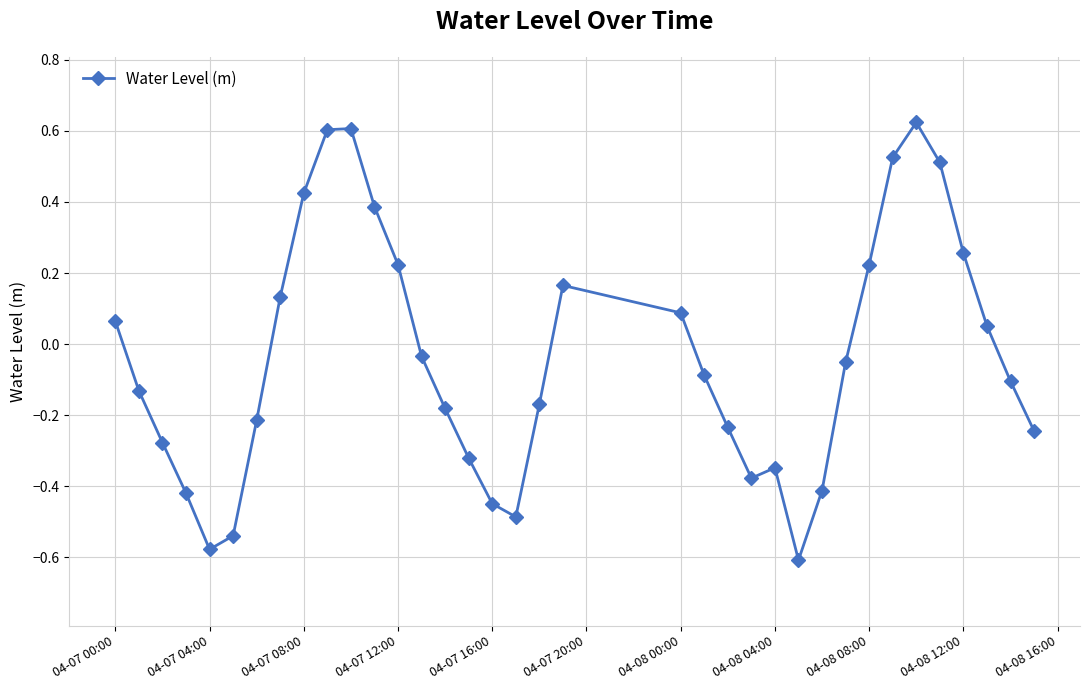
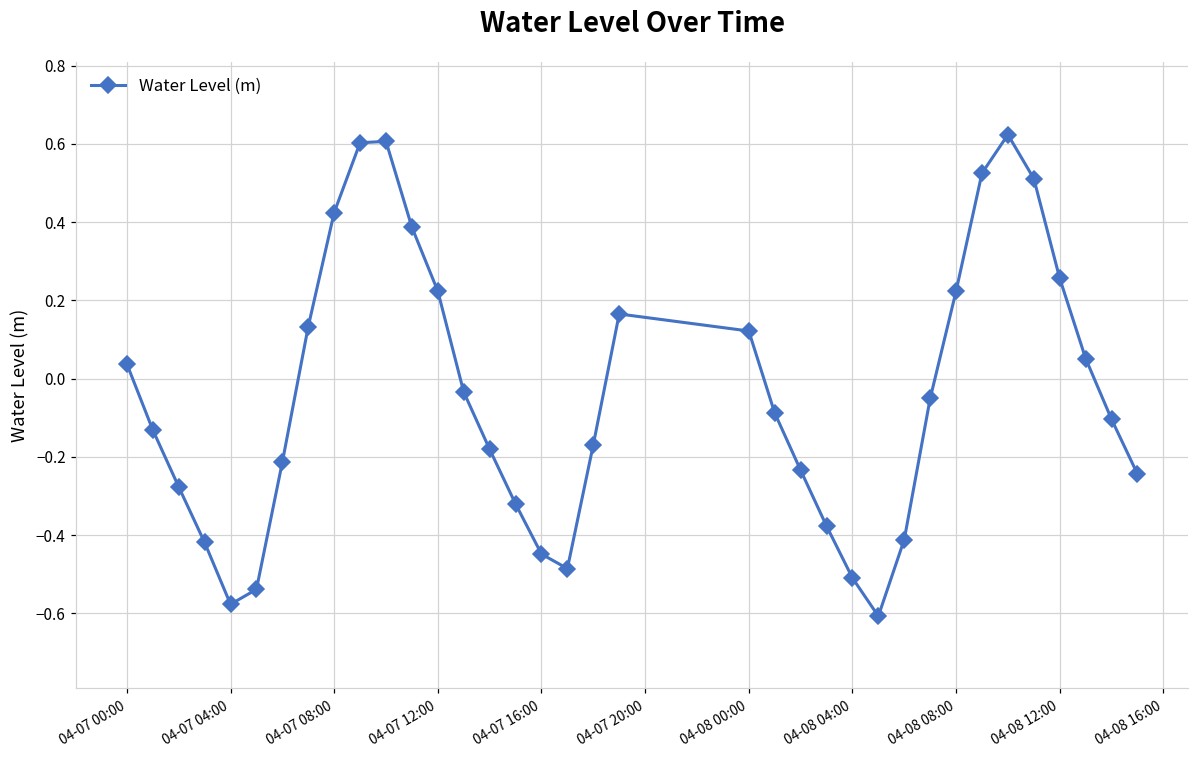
  {
-   "04-07 00:00": 0.06,
+   "04-07 00:00": 0.04,
    "04-07 04:00": -0.58,
    "04-07 08:00": 0.42,
    "04-07 12:00": 0.22,
    "04-07 16:00": -0.45,
-   "04-08 00:00": 0.09,
-   "04-08 04:00": -0.35,
+   "04-08 00:00": 0.12,
+   "04-08 04:00": -0.51,
    "04-08 08:00": 0.22,
    "04-08 12:00": 0.26
  }
